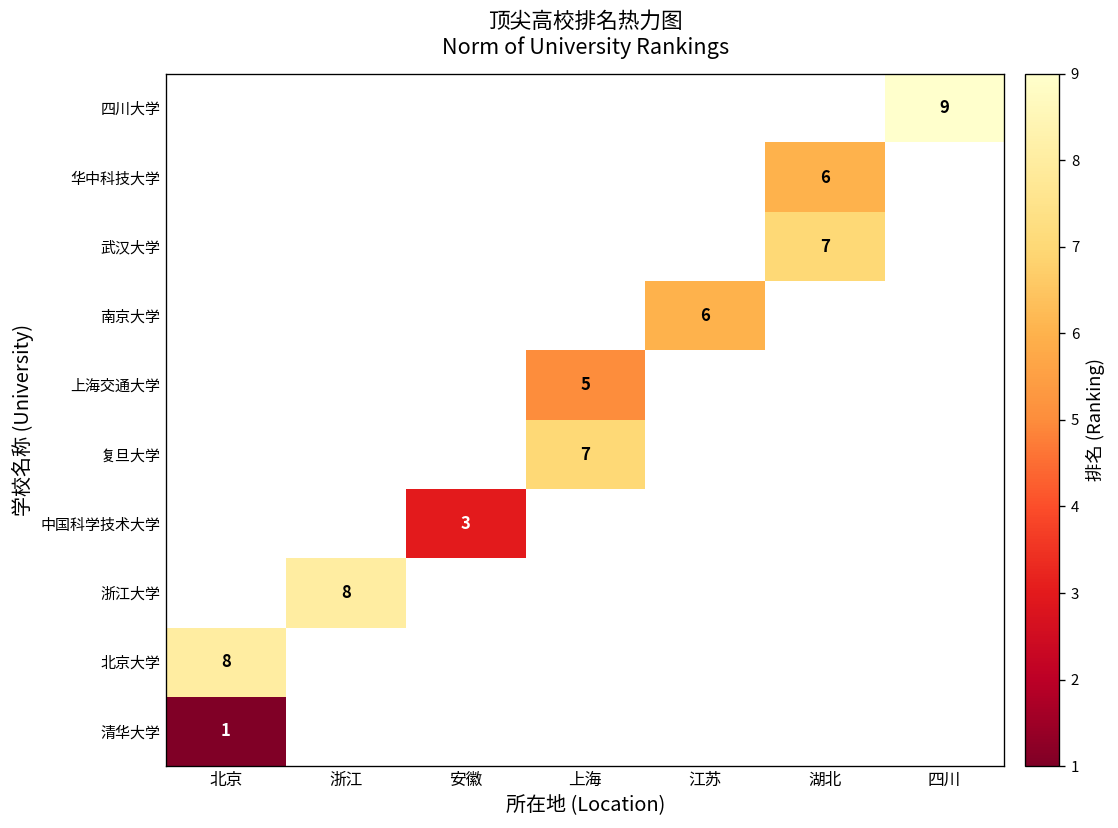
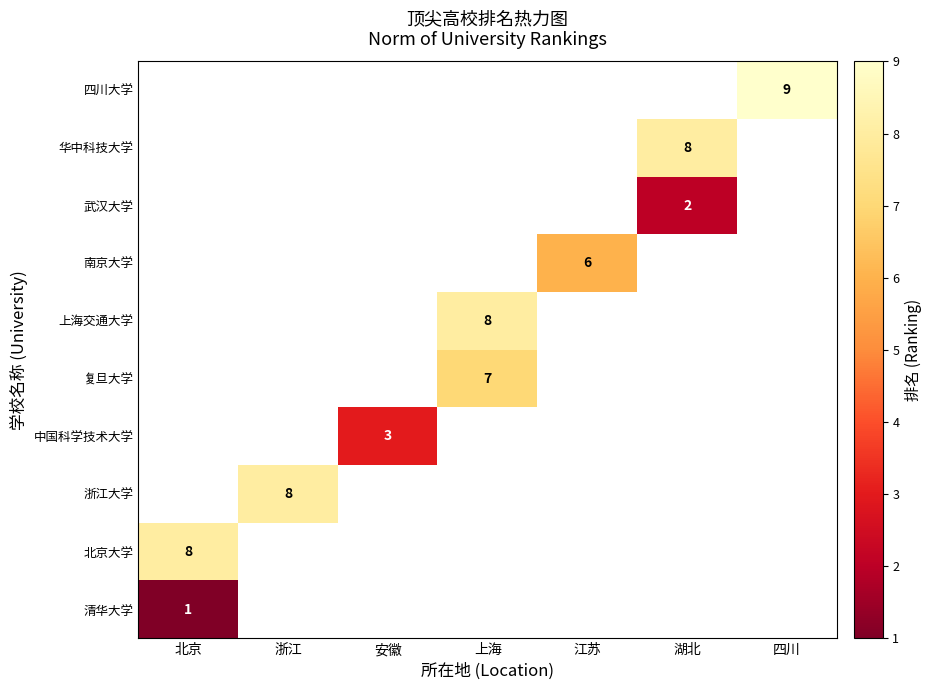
  {
    "四川大学": {
      "四川": 9
    },
    "华中科技大学": {
-     "湖北": 6
+     "湖北": 8
    },
    "武汉大学": {
-     "湖北": 7
+     "湖北": 2
    },
    "南京大学": {
      "江苏": 6
    },
    "上海交通大学": {
-     "上海": 5
+     "上海": 8
    },
    "复旦大学": {
      "上海": 7
    },
    "中国科学技术大学": {
      "安徽": 3
    },
    "浙江大学": {
      "浙江": 8
    },
    "北京大学": {
      "北京": 8
    },
    "清华大学": {
      "北京": 1
    }
  }
